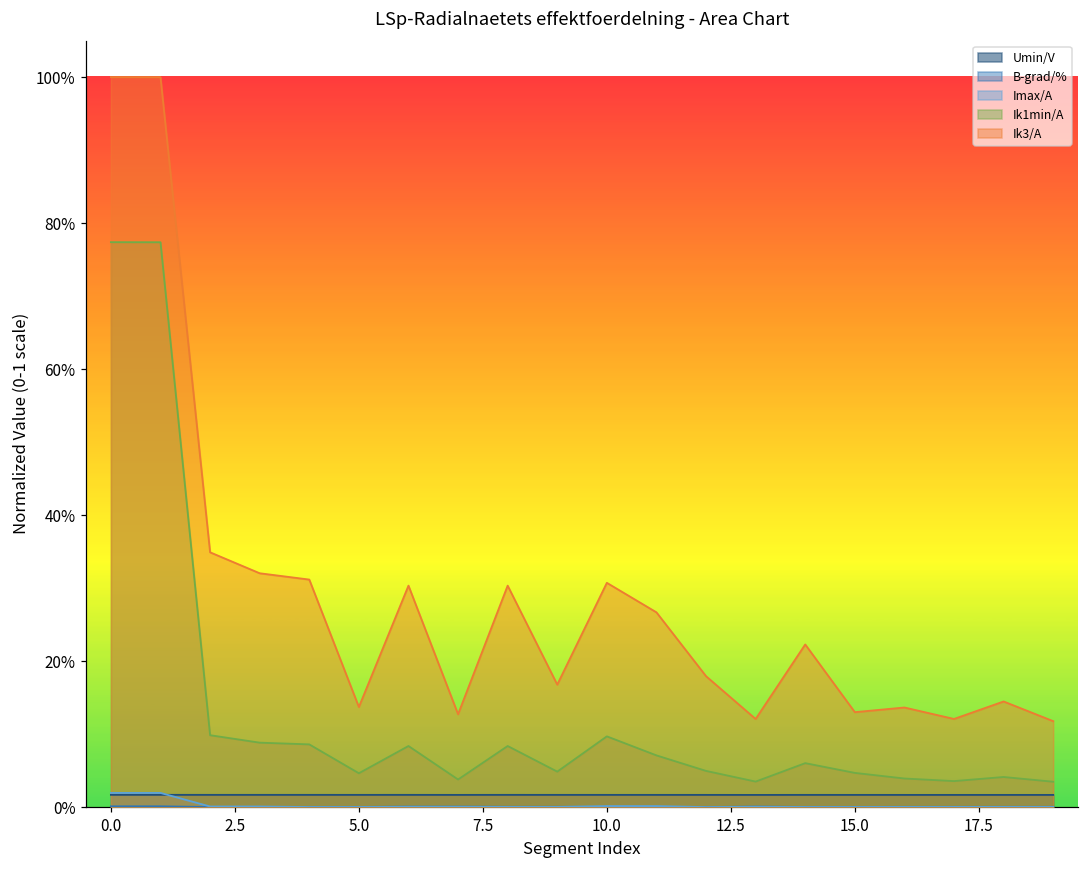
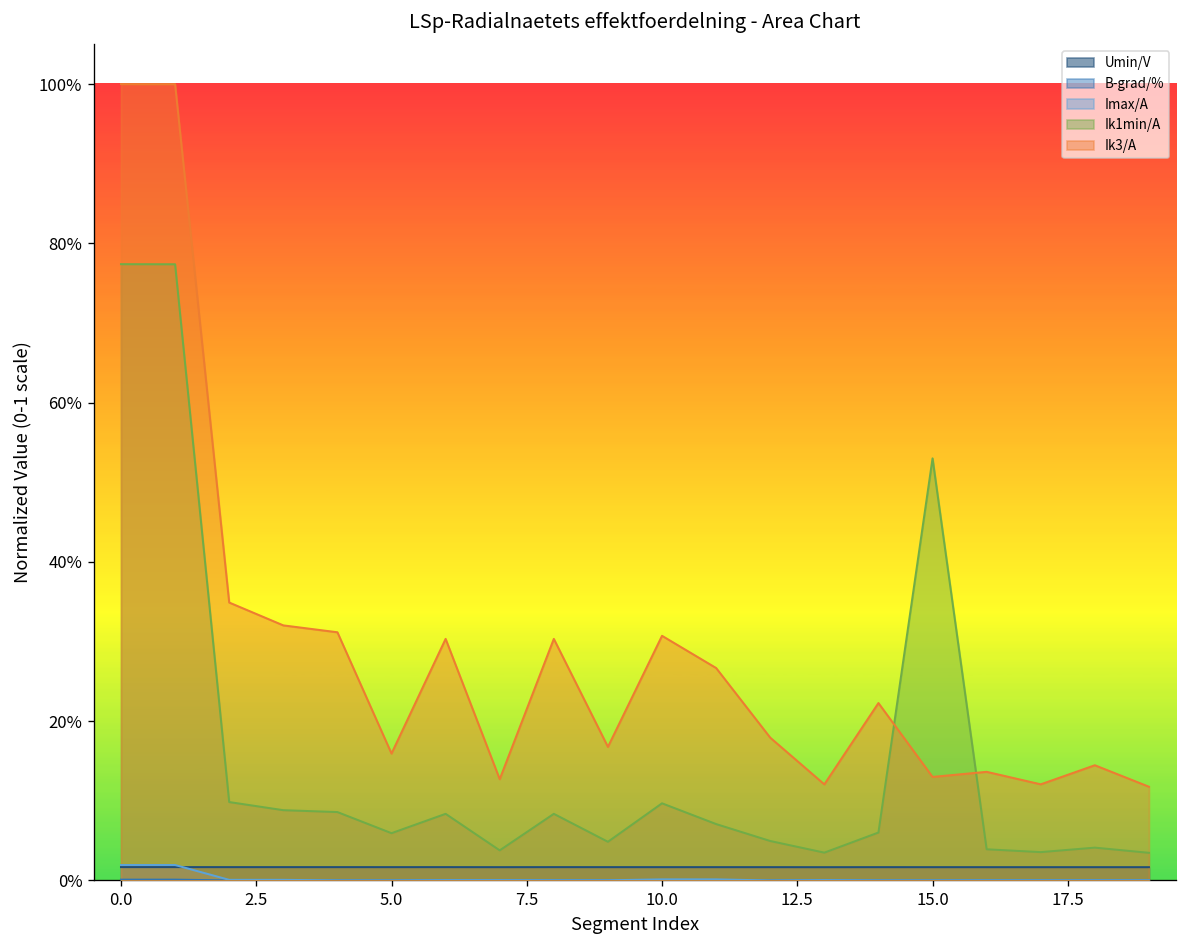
  {
    "Ik1min/A": {
      "0.0": "77%",
-     "5.0": "5%",
+     "5.0": "6%",
      "10.0": "10%",
-     "15.0": "5%"
+     "15.0": "53%"
    },
    "Ik3/A": {
      "0.0": "100%",
-     "5.0": "14%",
+     "5.0": "16%",
      "10.0": "31%",
      "15.0": "13%"
    }
  }
